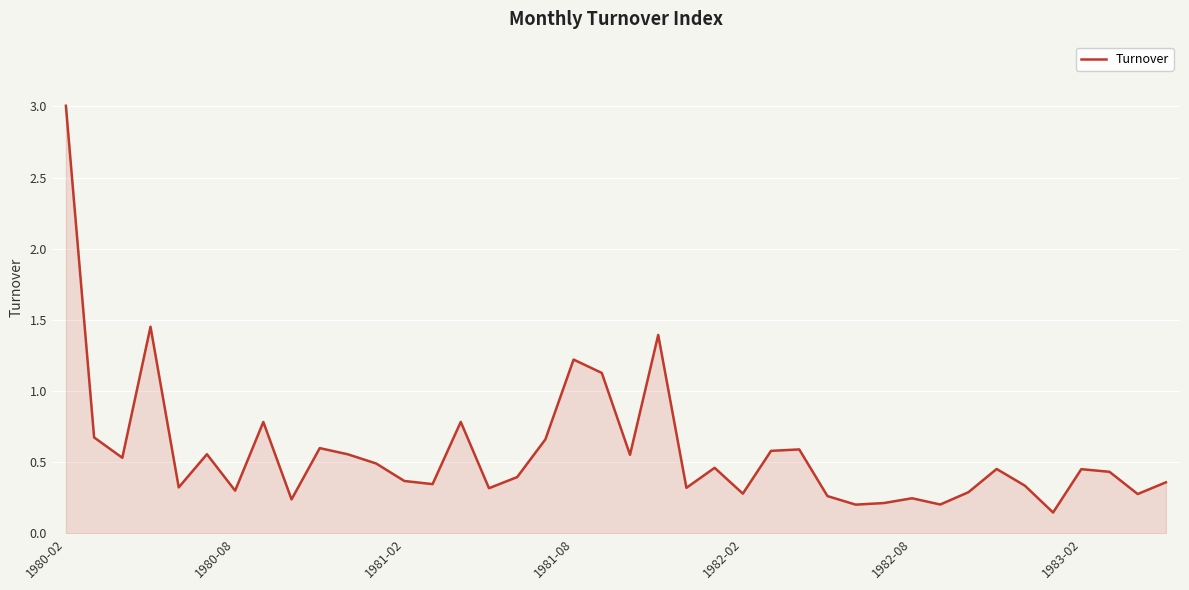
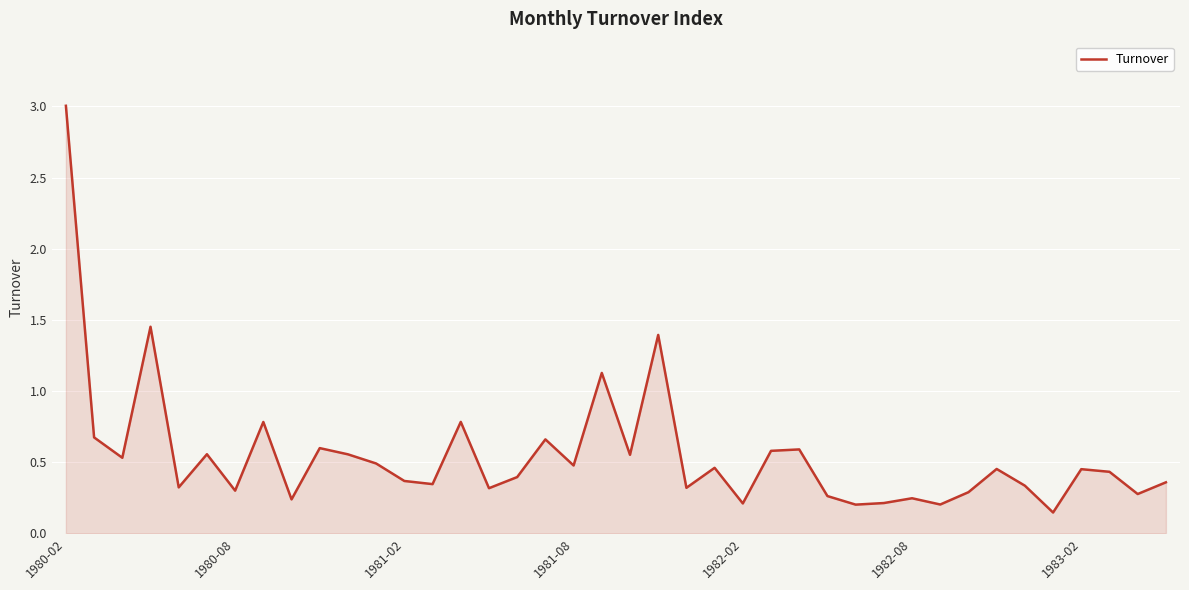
  {
    "1980-02": 3.00,
    "1980-08": 0.30,
    "1981-02": 0.37,
-   "1981-08": 1.22,
-   "1982-02": 0.28,
+   "1981-08": 0.48,
+   "1982-02": 0.21,
    "1982-08": 0.25,
    "1983-02": 0.45
  }
